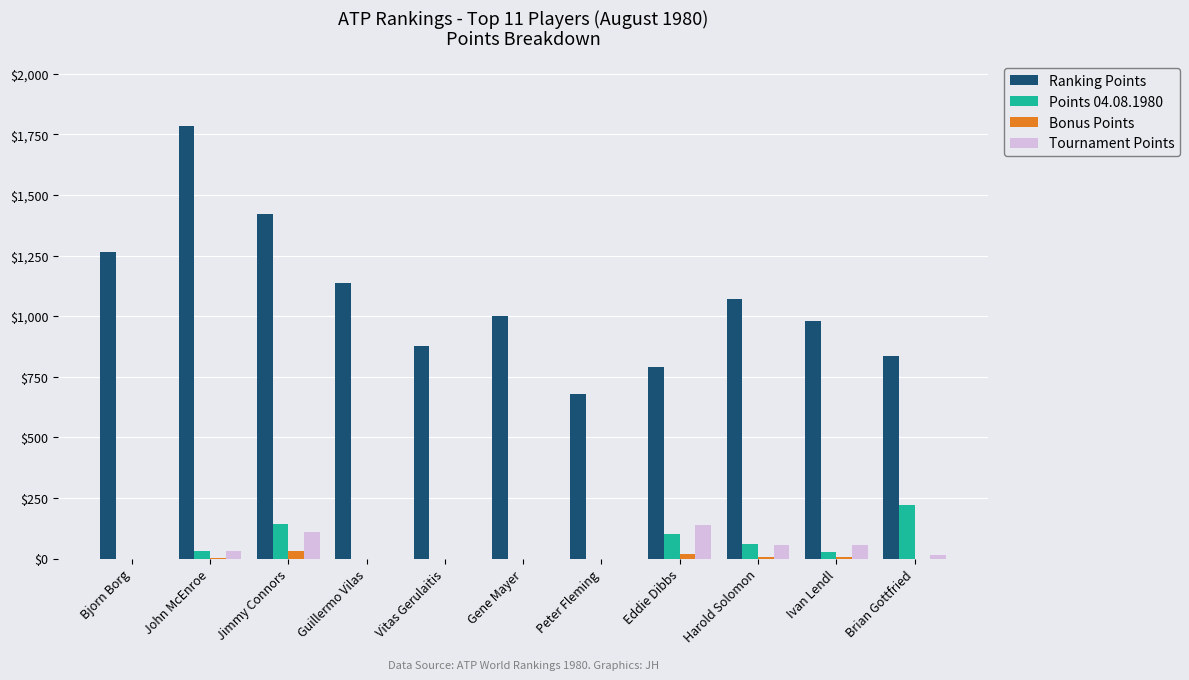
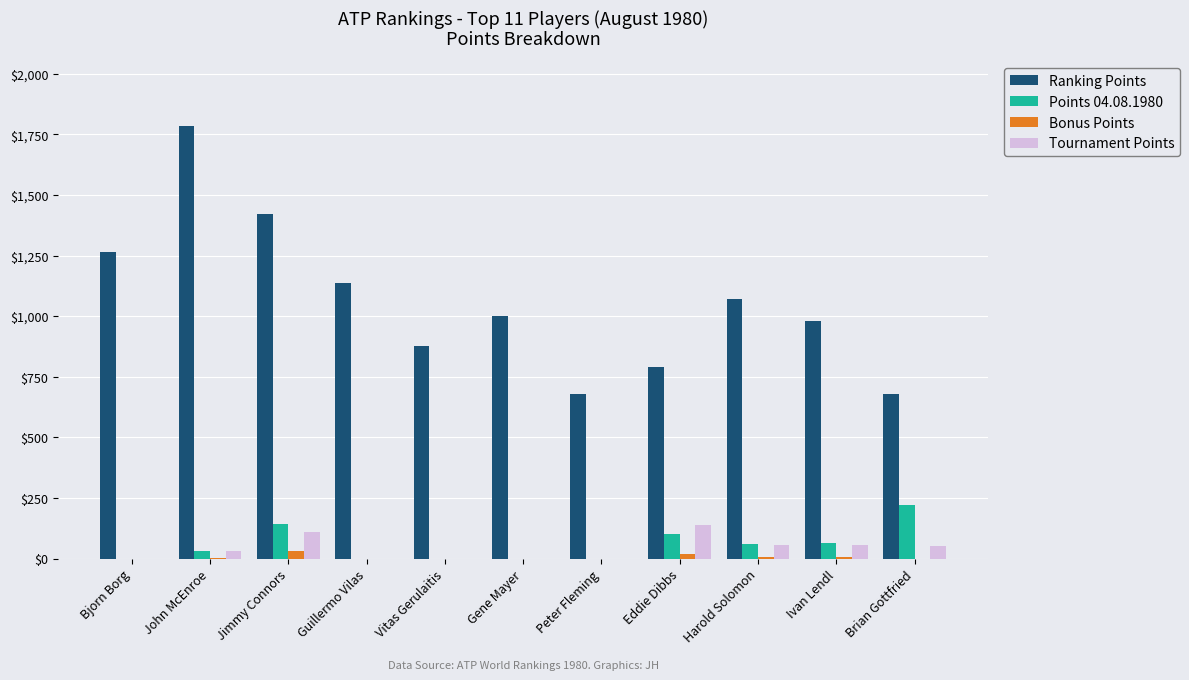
  {
    "Ranking Points": {
      "Bjorn Borg": "$1,270",
      "John McEnroe": "$1,780",
      "Jimmy Connors": "$1,420",
      "Guillermo Vilas": "$1,140",
      "Vitas Gerulaitis": "$880",
      "Gene Mayer": "$1,000",
      "Peter Fleming": "$680",
      "Eddie Dibbs": "$790",
      "Harold Solomon": "$1,070",
      "Ivan Lendl": "$980",
-     "Brian Gottfried": "$840"
+     "Brian Gottfried": "$680"
    },
    "Points 04.08.1980": {
      "Bjorn Borg": "$0",
      "John McEnroe": "$30",
      "Jimmy Connors": "$140",
      "Guillermo Vilas": "$0",
      "Vitas Gerulaitis": "$0",
      "Gene Mayer": "$0",
      "Peter Fleming": "$0",
      "Eddie Dibbs": "$100",
      "Harold Solomon": "$60",
-     "Ivan Lendl": "$30",
+     "Ivan Lendl": "$60",
      "Brian Gottfried": "$220"
    },
    "Bonus Points": {
      "Bjorn Borg": "$0",
      "Jimmy Connors": "$30",
      "Guillermo Vilas": "$0",
      "Vitas Gerulaitis": "$0",
      "Gene Mayer": "$0",
      "Peter Fleming": "$0",
      "Eddie Dibbs": "$20",
      "Brian Gottfried": "$0"
    },
    "Tournament Points": {
      "Bjorn Borg": "$0",
      "John McEnroe": "$30",
      "Jimmy Connors": "$110",
      "Guillermo Vilas": "$0",
      "Vitas Gerulaitis": "$0",
      "Gene Mayer": "$0",
      "Peter Fleming": "$0",
      "Eddie Dibbs": "$140",
      "Harold Solomon": "$60",
      "Ivan Lendl": "$60",
-     "Brian Gottfried": "$10"
+     "Brian Gottfried": "$50"
    }
  }
